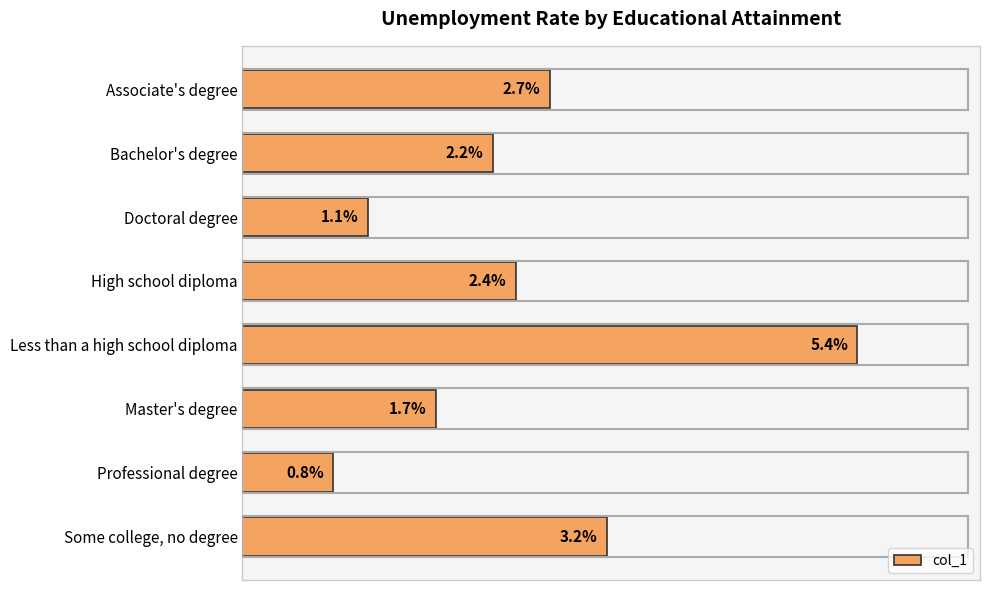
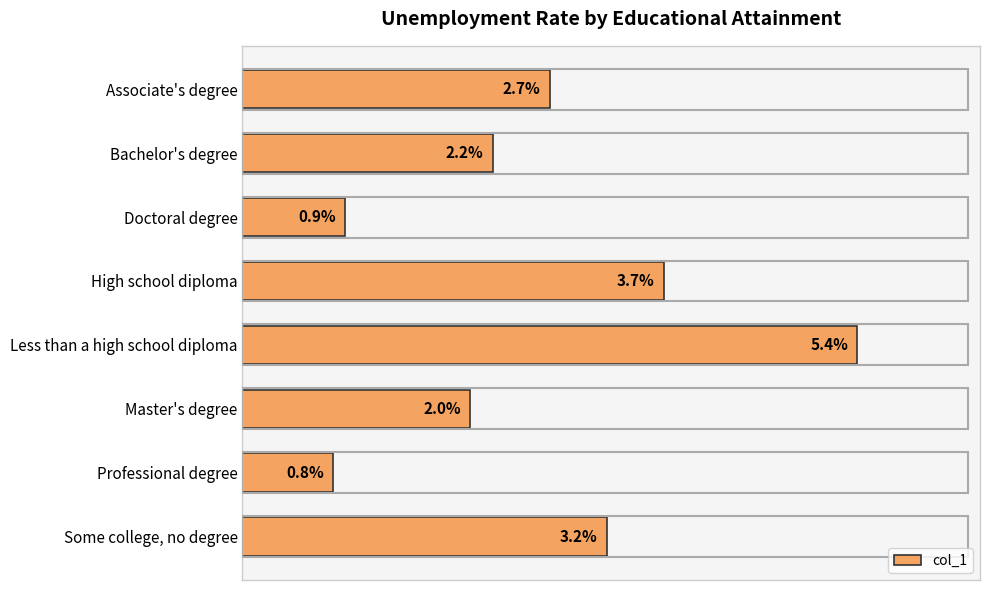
  {
    "Associate's degree": "2.7%",
    "Bachelor's degree": "2.2%",
-   "Doctoral degree": "1.1%",
-   "High school diploma": "2.4%",
+   "Doctoral degree": "0.9%",
+   "High school diploma": "3.7%",
    "Less than a high school diploma": "5.4%",
-   "Master's degree": "1.7%",
+   "Master's degree": "2.0%",
    "Professional degree": "0.8%",
    "Some college, no degree": "3.2%"
  }
